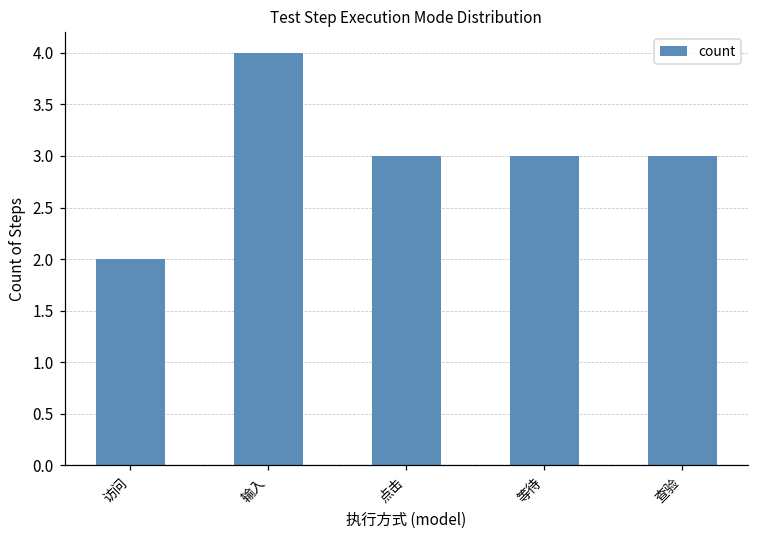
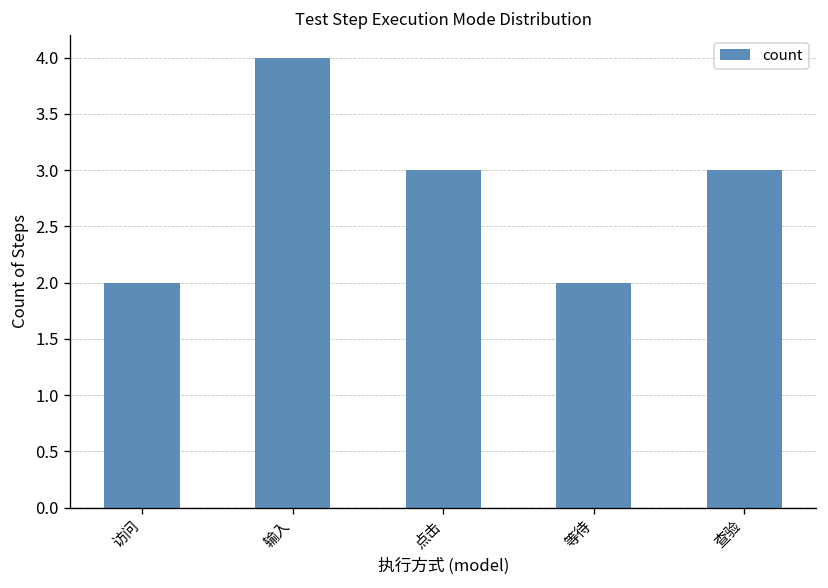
  {
    "访问": 2,
    "输入": 4,
    "点击": 3,
-   "等待": 3,
+   "等待": 2,
    "查验": 3
  }
